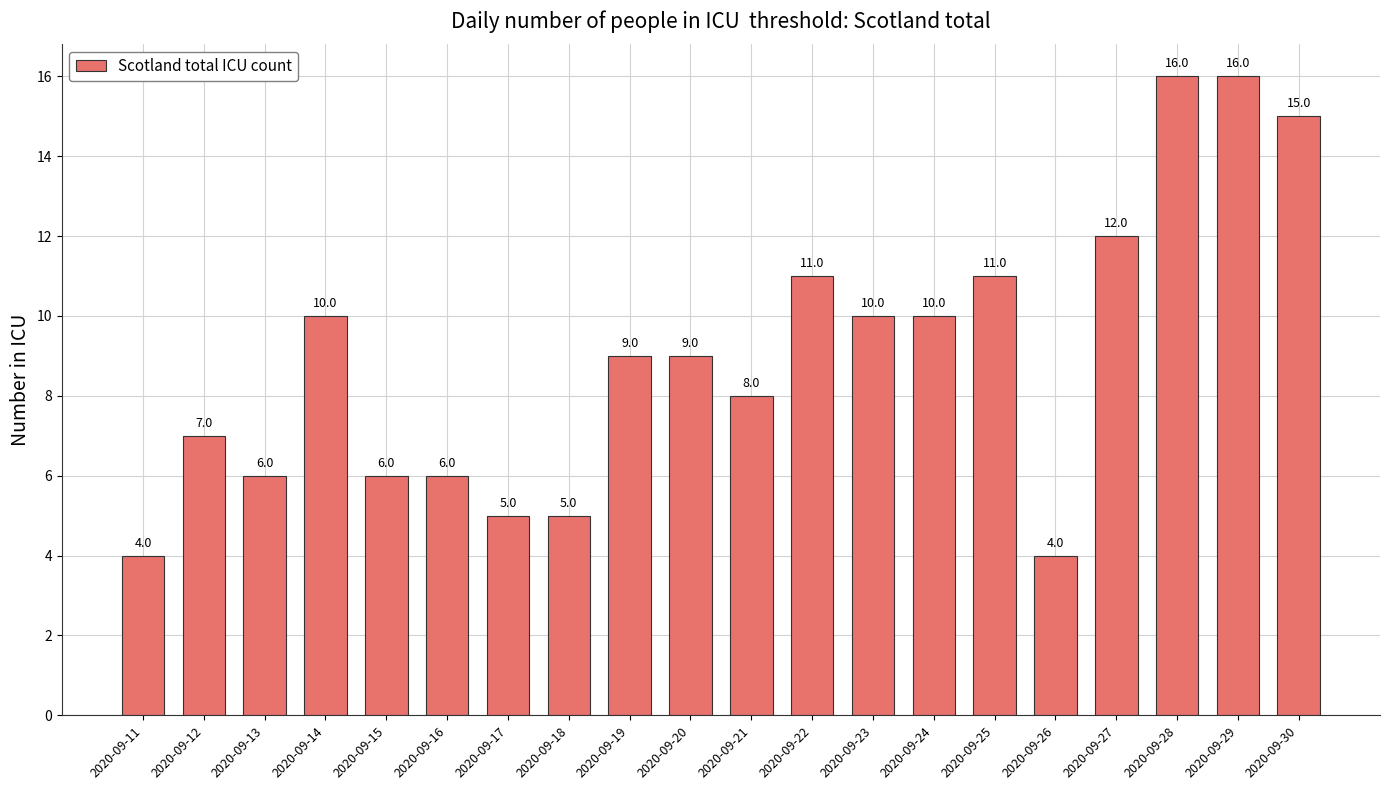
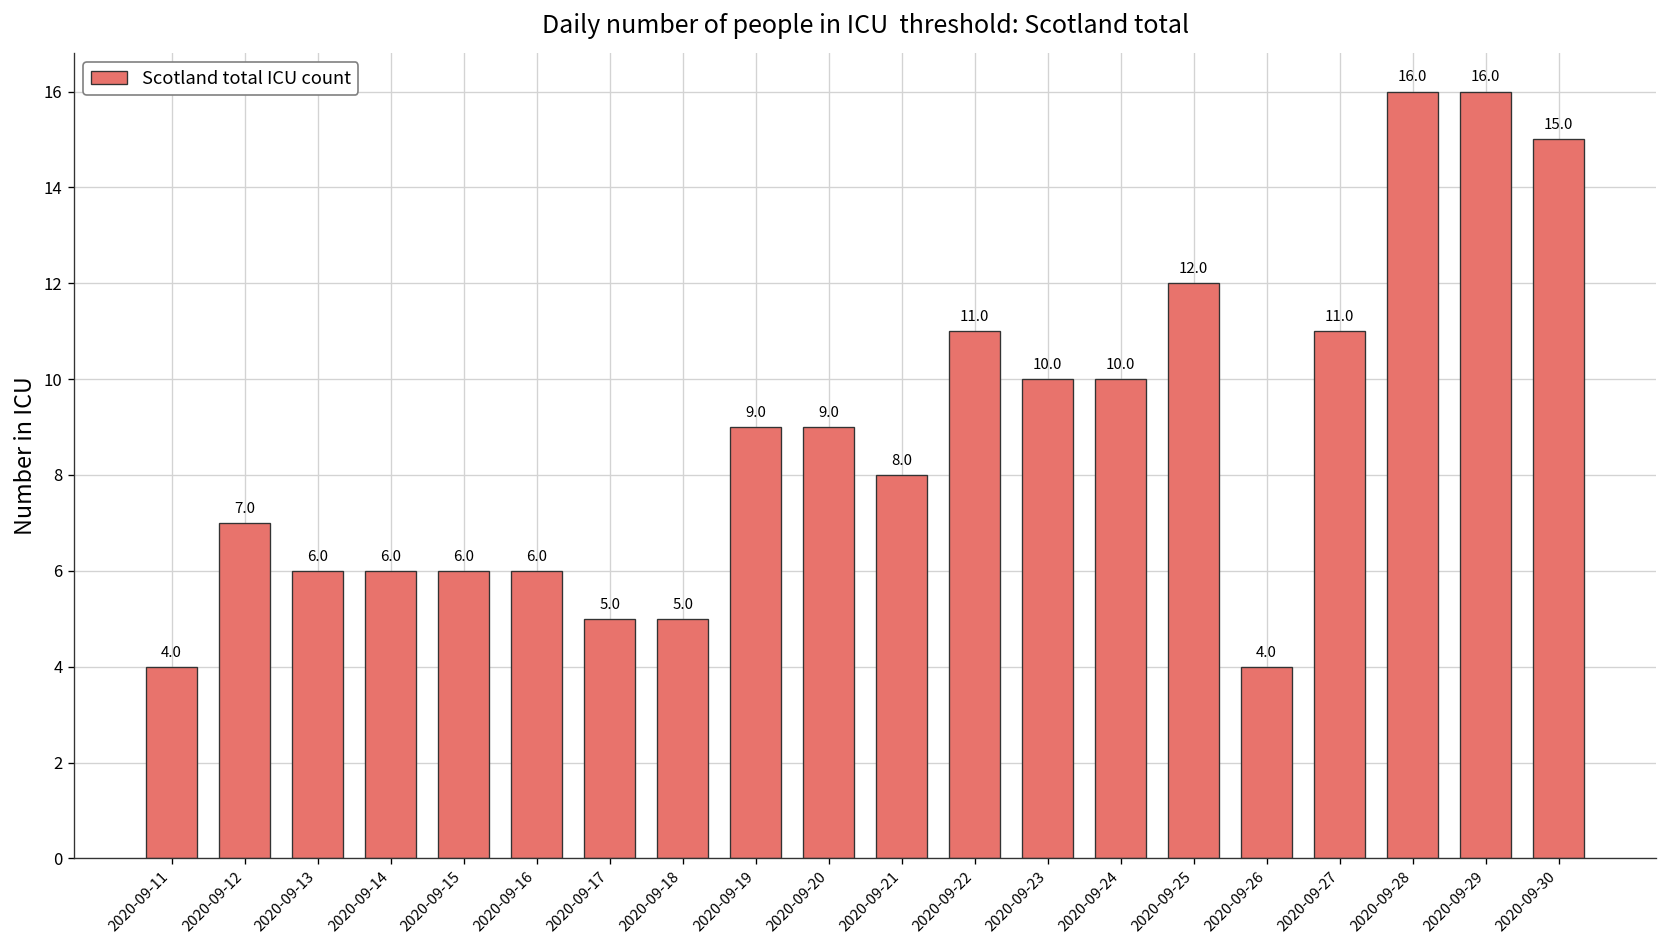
  {
    "2020-09-11": 4.0,
    "2020-09-12": 7.0,
    "2020-09-13": 6.0,
-   "2020-09-14": 10.0,
+   "2020-09-14": 6.0,
    "2020-09-15": 6.0,
    "2020-09-16": 6.0,
    "2020-09-17": 5.0,
    "2020-09-18": 5.0,
    "2020-09-19": 9.0,
    "2020-09-20": 9.0,
    "2020-09-21": 8.0,
    "2020-09-22": 11.0,
    "2020-09-23": 10.0,
    "2020-09-24": 10.0,
-   "2020-09-25": 11.0,
+   "2020-09-25": 12.0,
    "2020-09-26": 4.0,
-   "2020-09-27": 12.0,
+   "2020-09-27": 11.0,
    "2020-09-28": 16.0,
    "2020-09-29": 16.0,
    "2020-09-30": 15.0
  }
